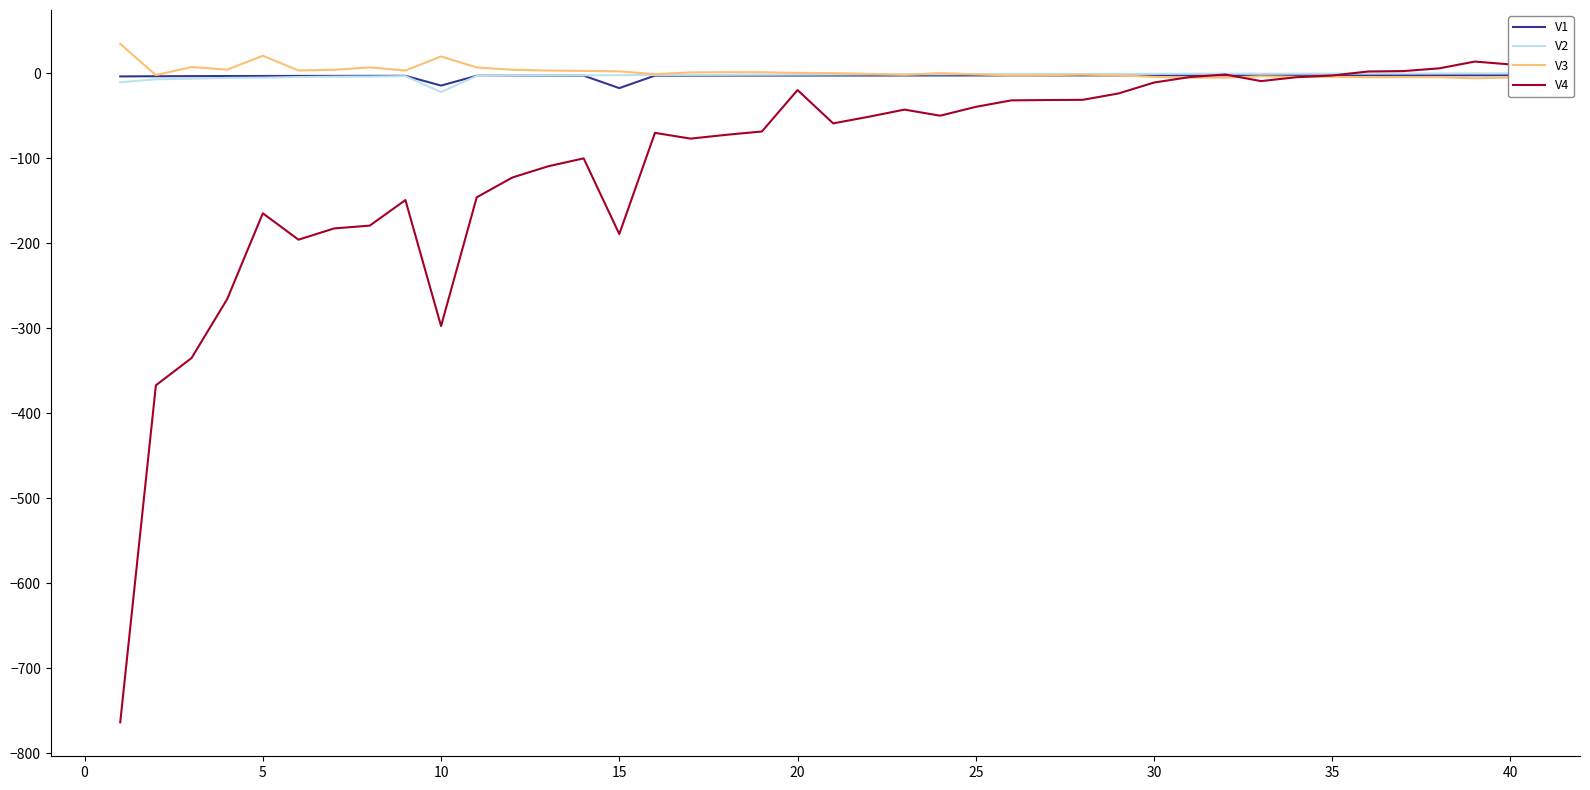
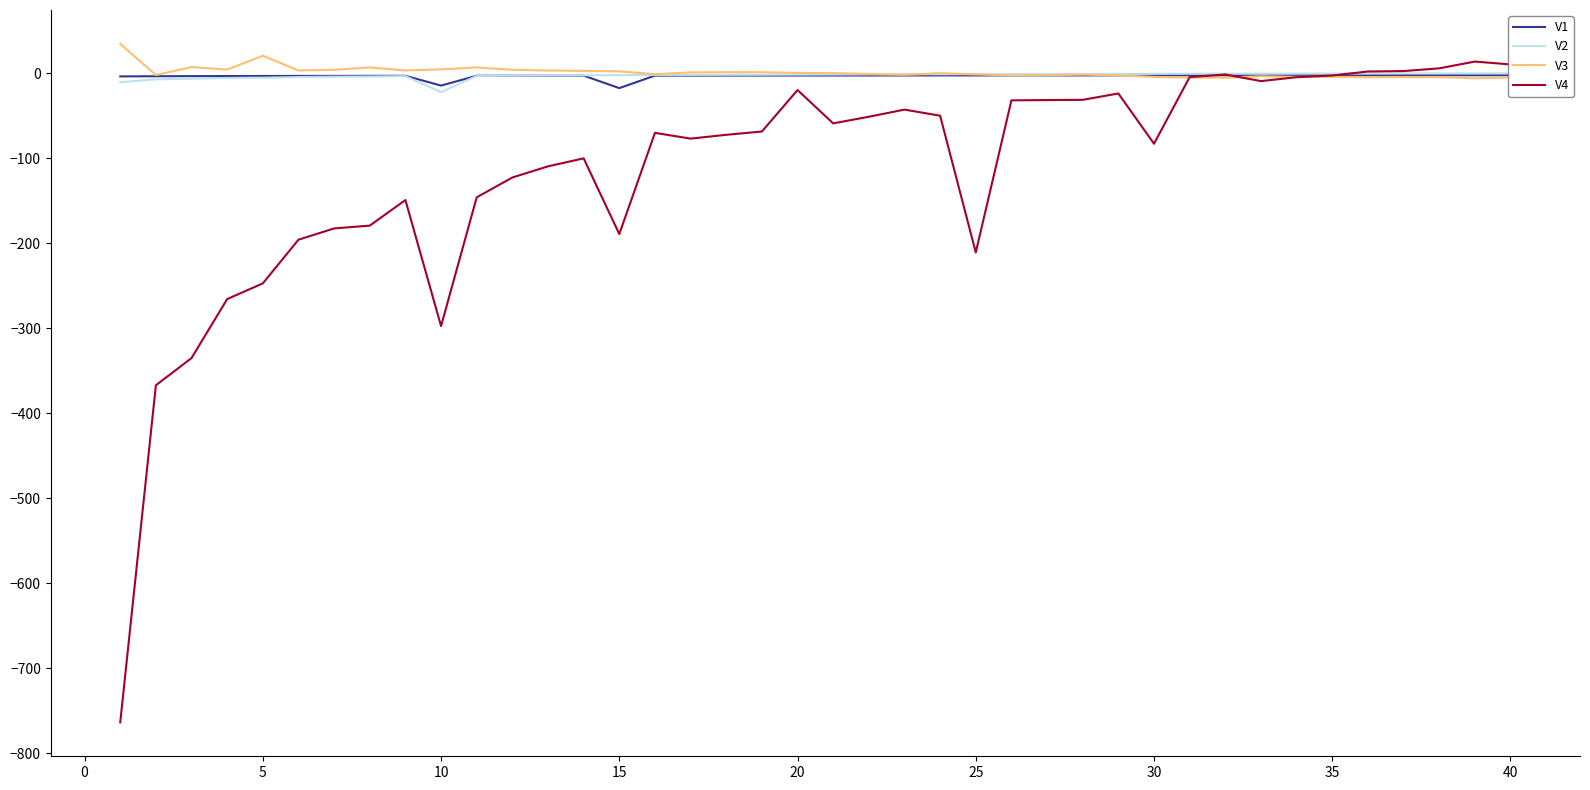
  {
    "V1": {
      "10": -10,
      "15": -20
    },
    "V2": {
      "10": -20,
      "15": 0
    },
    "V3": {
      "5": 20,
-     "10": 20,
+     "10": 0,
      "15": 0
    },
    "V4": {
-     "5": -160,
+     "5": -250,
      "10": -300,
      "15": -190,
      "20": -20,
-     "25": -40,
-     "30": -10
+     "25": -210,
+     "30": -80
    }
  }
